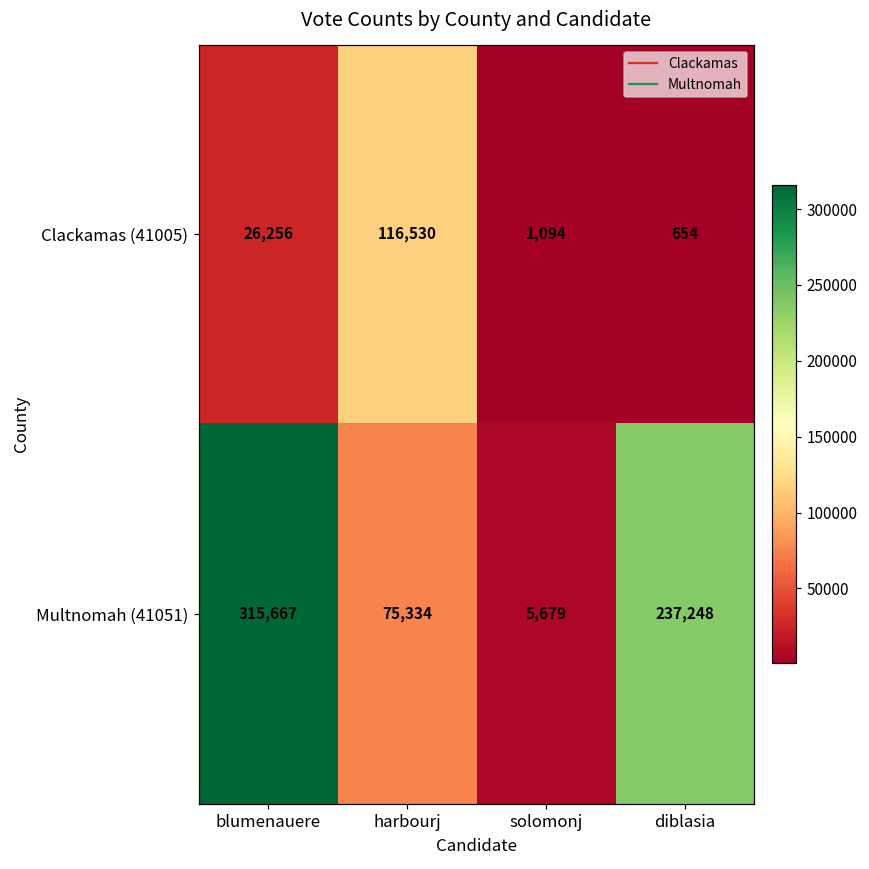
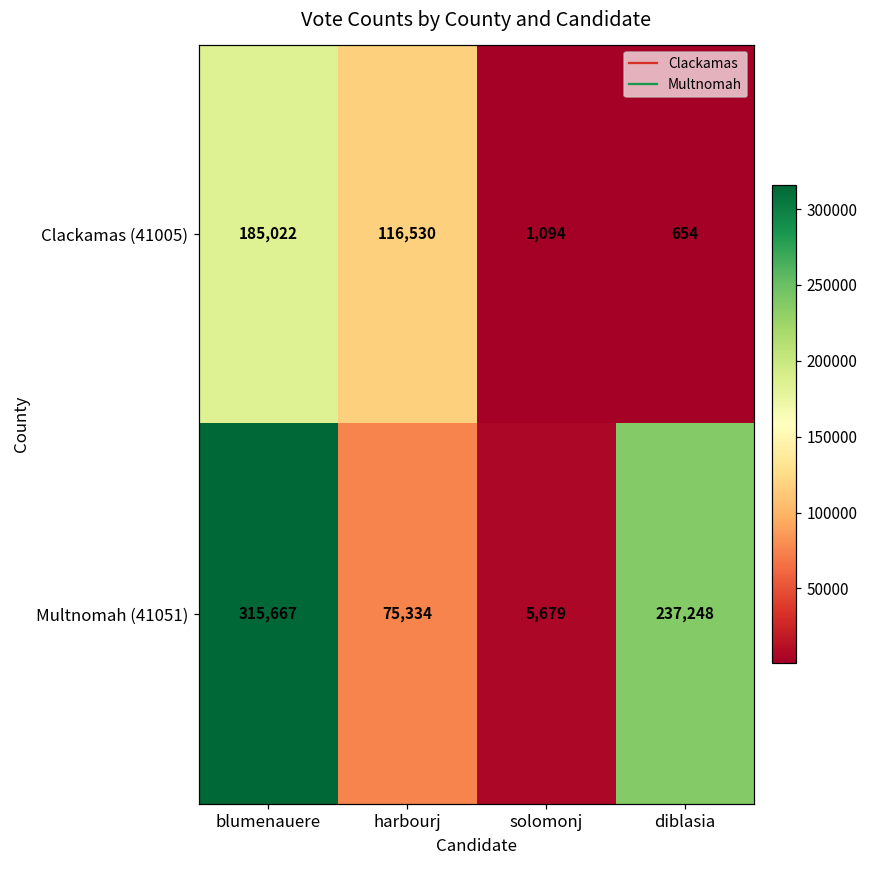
  {
    "Clackamas (41005)": {
-     "blumenauere": "26,256",
+     "blumenauere": "185,022",
      "harbourj": "116,530",
      "solomonj": "1,094",
      "diblasia": "654"
    },
    "Multnomah (41051)": {
      "blumenauere": "315,667",
      "harbourj": "75,334",
      "solomonj": "5,679",
      "diblasia": "237,248"
    }
  }
